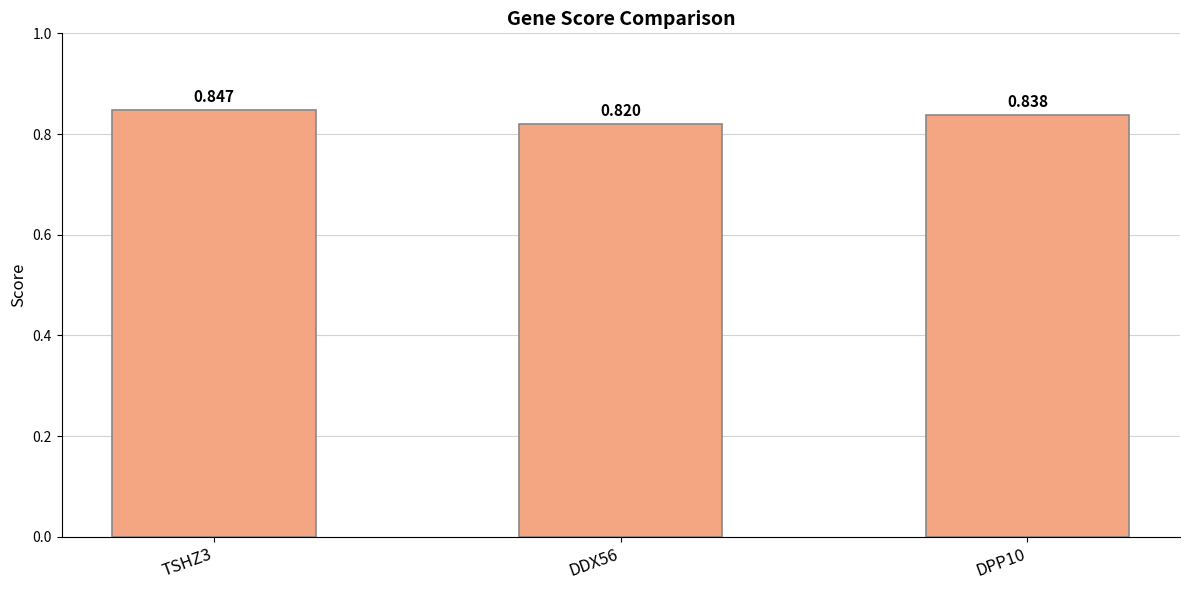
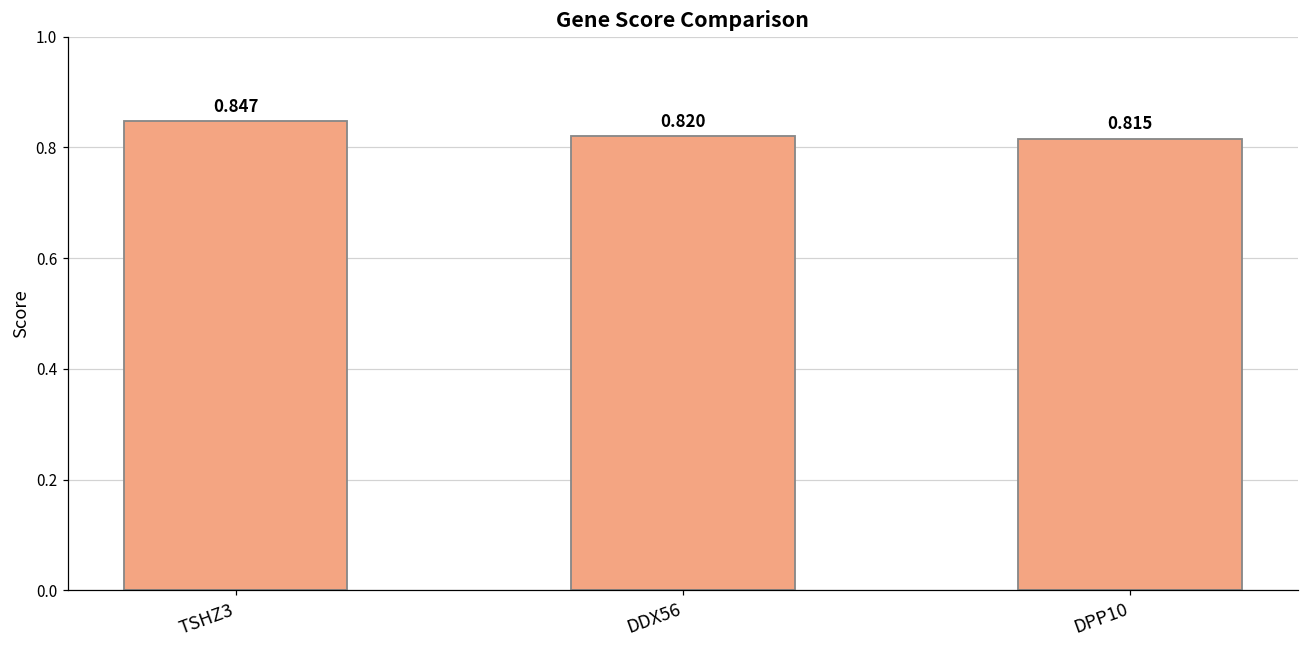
  {
    "TSHZ3": 0.847,
    "DDX56": 0.820,
-   "DPP10": 0.838
+   "DPP10": 0.815
  }
